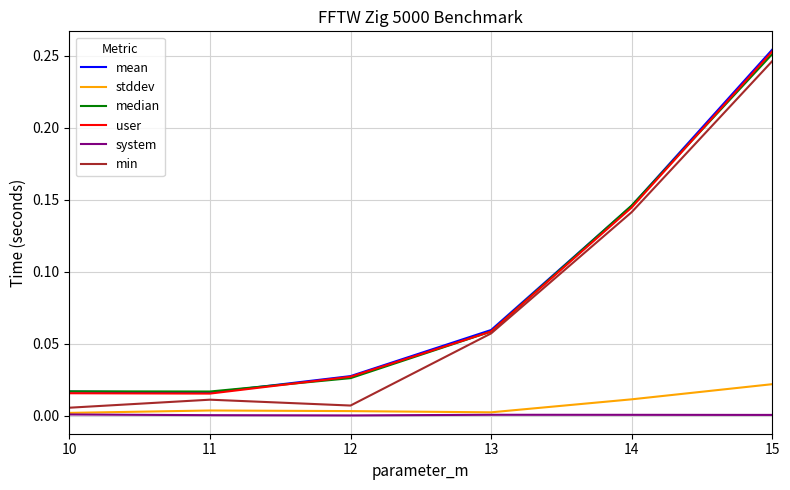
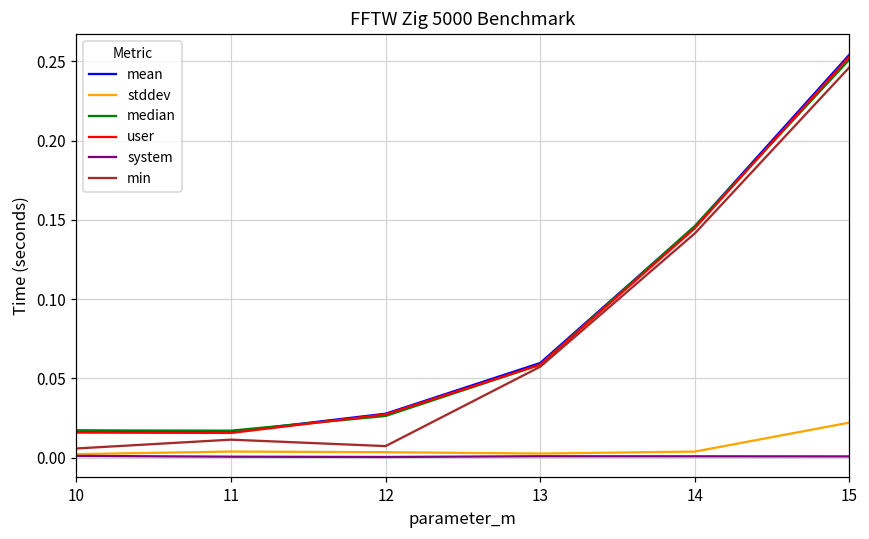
  {
    "stddev": {
      "11": 0.004,
      "12": 0.003,
-     "14": 0.012,
+     "14": 0.004,
      "15": 0.022
    },
    "median": {
      "15": 0.251
    },
    "system": {
      "11": 0.001,
      "12": 0.000,
      "14": 0.001,
      "15": 0.001
    },
    "min": {
      "10": 0.006,
      "11": 0.011,
      "12": 0.007,
      "14": 0.142,
      "15": 0.246
    }
  }
